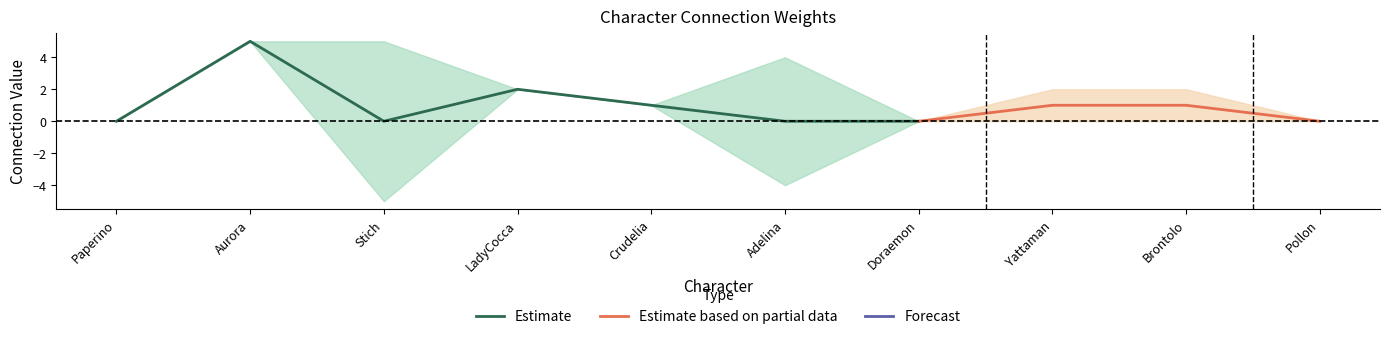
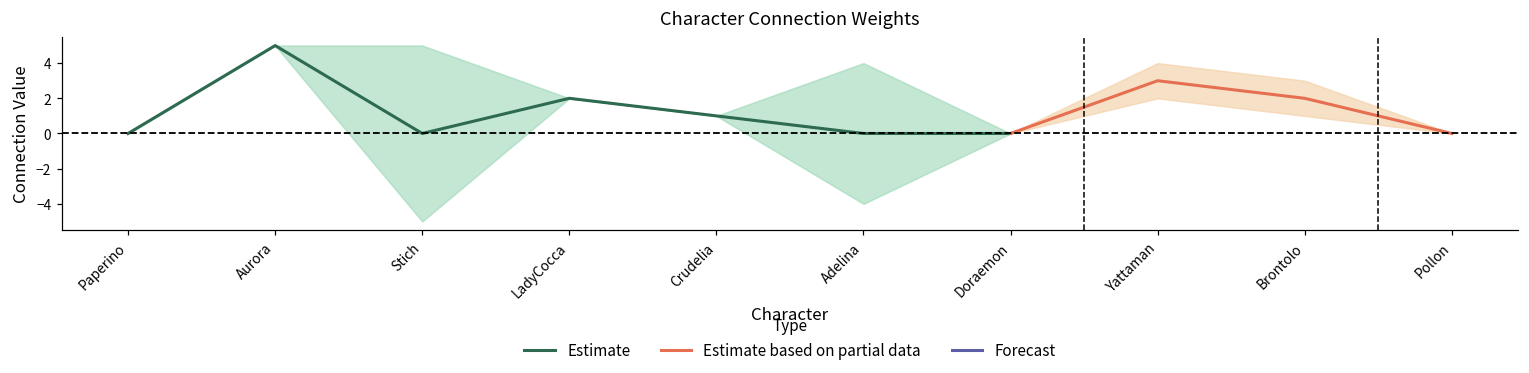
  {
    "Estimate": {
      "Stich": 0,
      "Adelina": 0
    },
    "Estimate based on partial data": {
-     "Yattaman": 1,
-     "Brontolo": 1
+     "Yattaman": 3,
+     "Brontolo": 2
    }
  }
